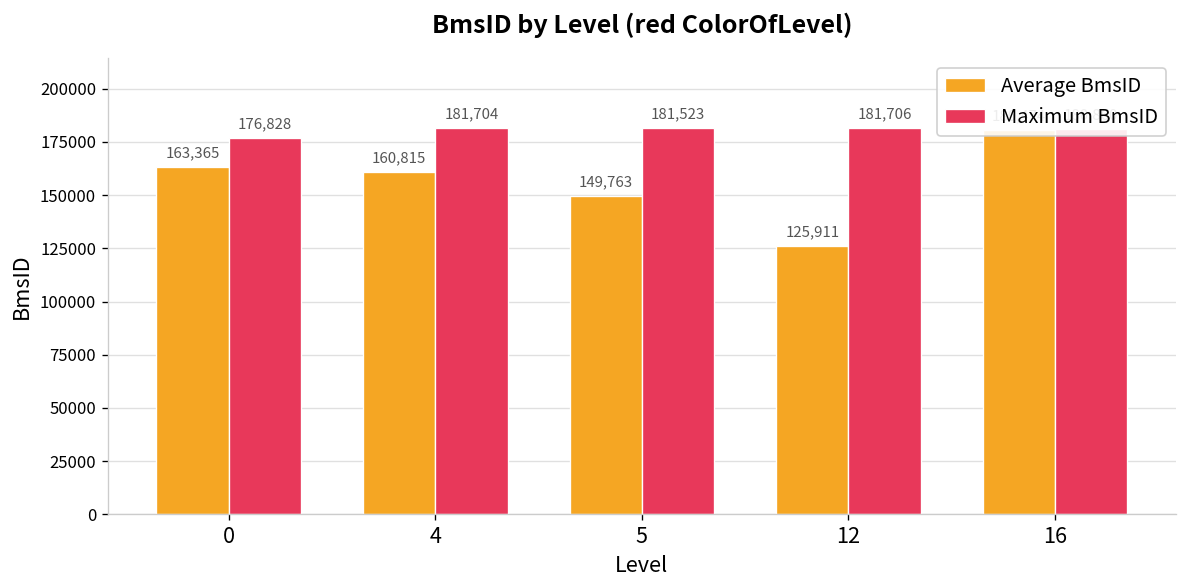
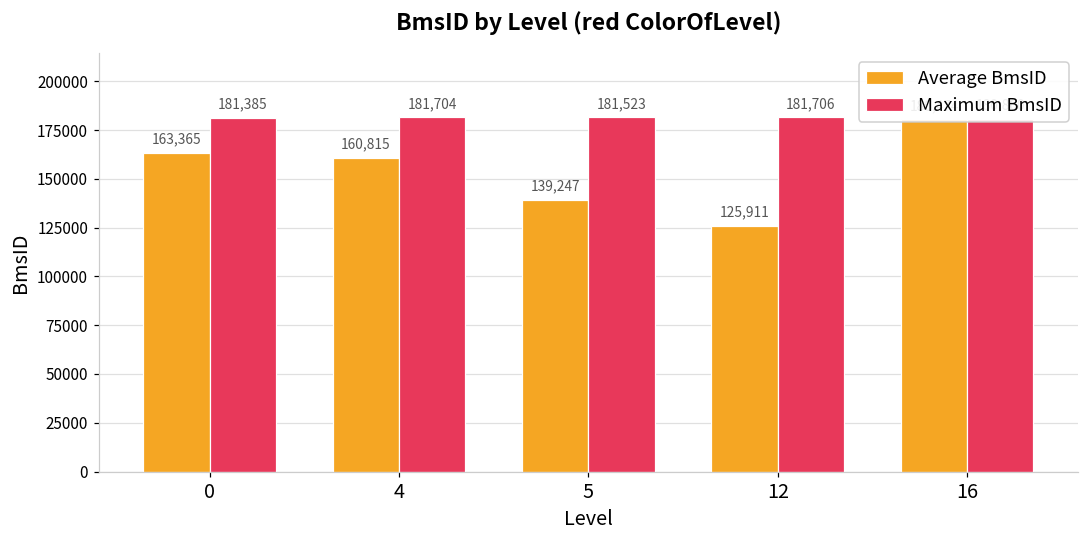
  {
    "Average BmsID": {
      "0": "163,365",
      "4": "160,815",
-     "5": "149,763",
+     "5": "139,247",
      "12": "125,911"
    },
    "Maximum BmsID": {
-     "0": "176,828",
+     "0": "181,385",
      "4": "181,704",
      "5": "181,523",
      "12": "181,706"
    }
  }
